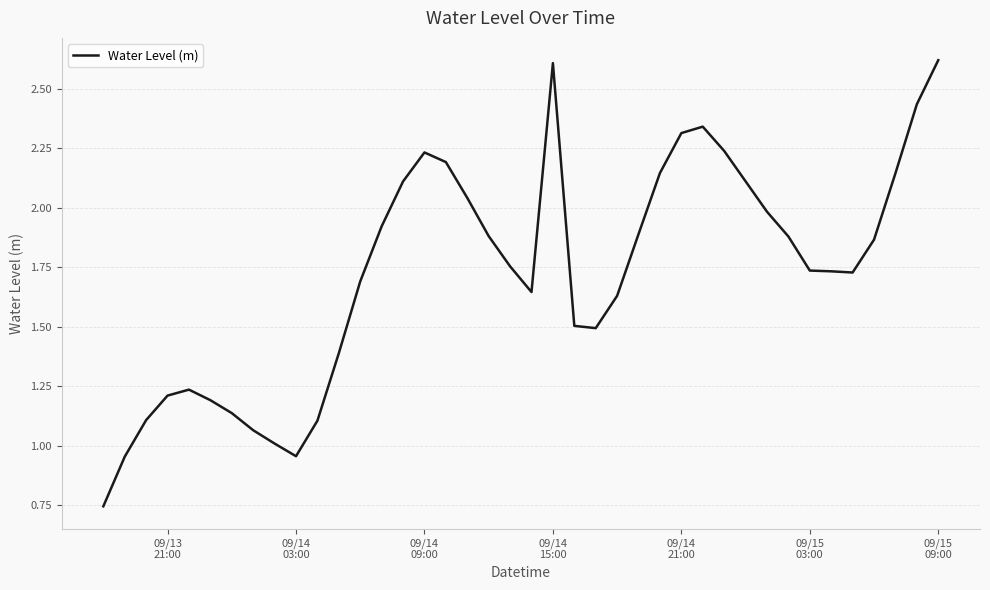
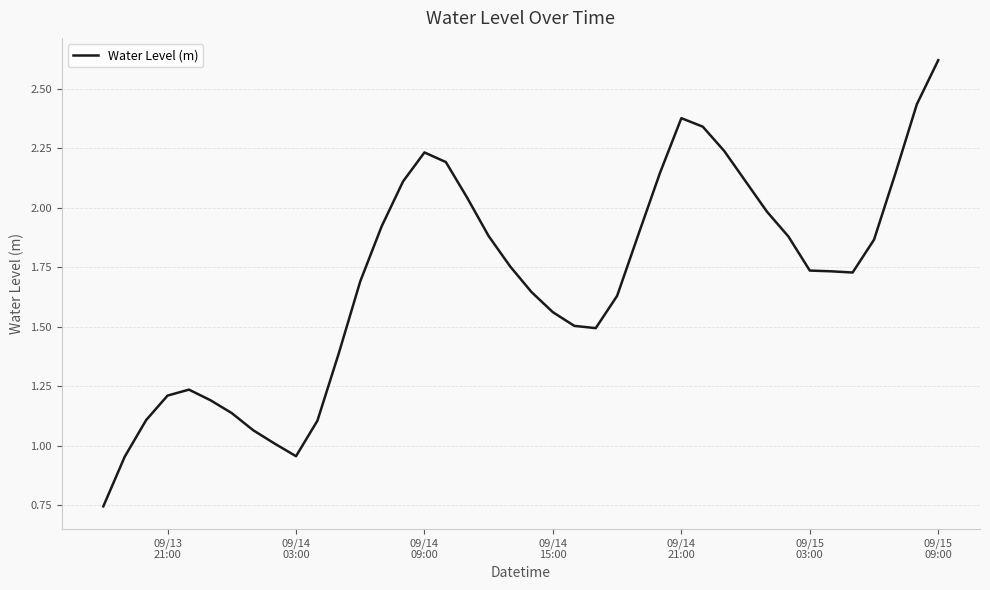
  {
    "09/13 21:00": 1.21,
    "09/14 03:00": 0.96,
    "09/14 09:00": 2.23,
-   "09/14 15:00": 2.61,
-   "09/14 21:00": 2.31,
+   "09/14 15:00": 1.56,
+   "09/14 21:00": 2.38,
    "09/15 03:00": 1.74,
    "09/15 09:00": 2.62
  }
